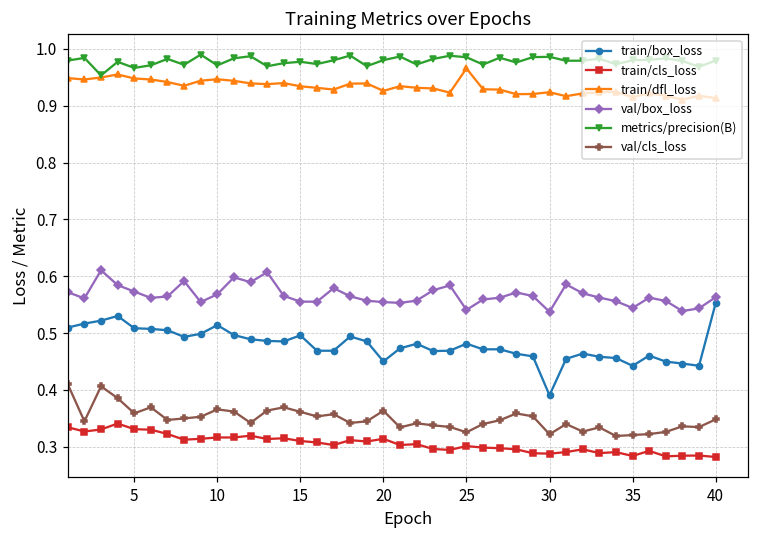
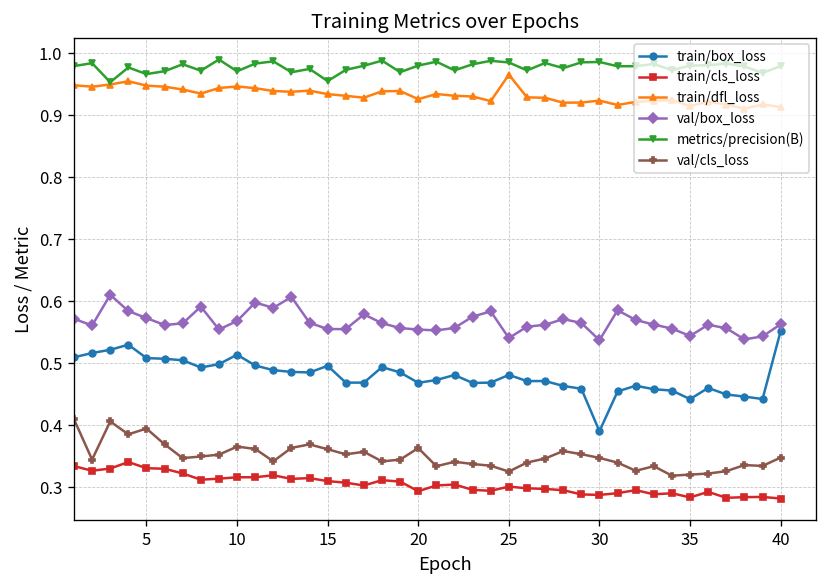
  {
    "train/box_loss": {
      "5": 0.51,
      "10": 0.51,
      "15": 0.50,
-     "20": 0.45,
+     "20": 0.47,
      "25": 0.48,
      "30": 0.39,
      "35": 0.44,
      "40": 0.55
    },
    "train/cls_loss": {
      "5": 0.33,
      "10": 0.32,
      "15": 0.31,
-     "20": 0.31,
+     "20": 0.29,
      "25": 0.30,
      "30": 0.29,
      "35": 0.28,
      "40": 0.28
    },
    "train/dfl_loss": {
      "5": 0.95,
      "10": 0.95,
      "15": 0.93,
      "20": 0.93,
      "25": 0.97,
      "30": 0.92
    },
    "val/box_loss": {
      "5": 0.57,
      "10": 0.57,
      "15": 0.56,
      "20": 0.55,
      "25": 0.54,
      "30": 0.54,
      "35": 0.54,
      "40": 0.56
    },
    "metrics/precision(B)": {
      "5": 0.97,
      "10": 0.97,
-     "15": 0.98,
+     "15": 0.96,
      "20": 0.98,
      "25": 0.99,
      "30": 0.99
    },
    "val/cls_loss": {
-     "5": 0.36,
+     "5": 0.39,
      "10": 0.37,
      "15": 0.36,
      "20": 0.36,
      "25": 0.33,
-     "30": 0.32,
+     "30": 0.35,
      "35": 0.32,
      "40": 0.35
    }
  }
